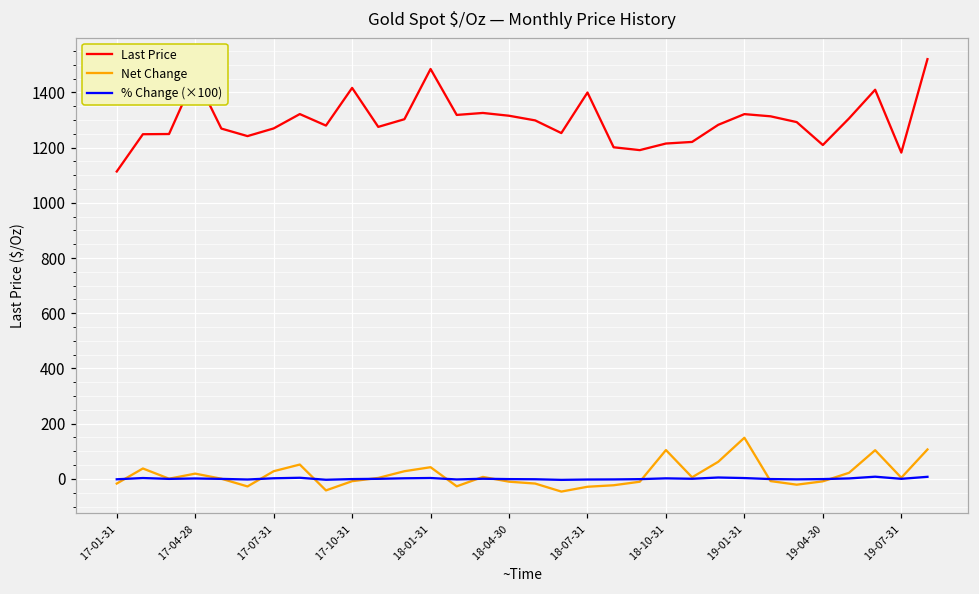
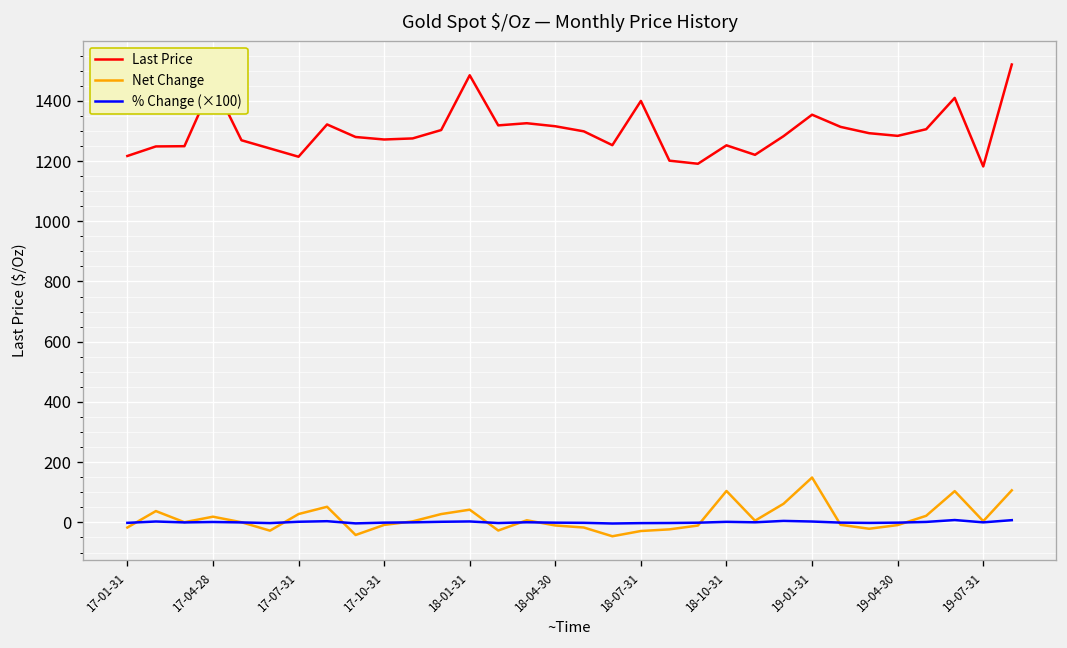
  {
    "Last Price": {
-     "17-01-31": 1110,
-     "17-07-31": 1270,
-     "17-10-31": 1420,
+     "17-01-31": 1220,
+     "17-07-31": 1210,
+     "17-10-31": 1270,
      "18-01-31": 1480,
      "18-04-30": 1320,
      "18-07-31": 1400,
-     "18-10-31": 1210,
-     "19-01-31": 1320,
-     "19-04-30": 1210,
+     "18-10-31": 1250,
+     "19-01-31": 1350,
+     "19-04-30": 1280,
      "19-07-31": 1180
    },
    "Net Change": {
      "17-01-31": -20,
      "17-04-28": 20,
      "17-07-31": 30,
      "18-01-31": 40,
      "18-07-31": -30,
      "18-10-31": 100,
      "19-01-31": 150
    },
    "% Change (×100)": {
      "17-01-31": 0,
      "17-04-28": 0,
      "17-07-31": 0,
      "18-01-31": 0,
      "18-07-31": 0,
      "18-10-31": 0,
      "19-01-31": 0
    }
  }
